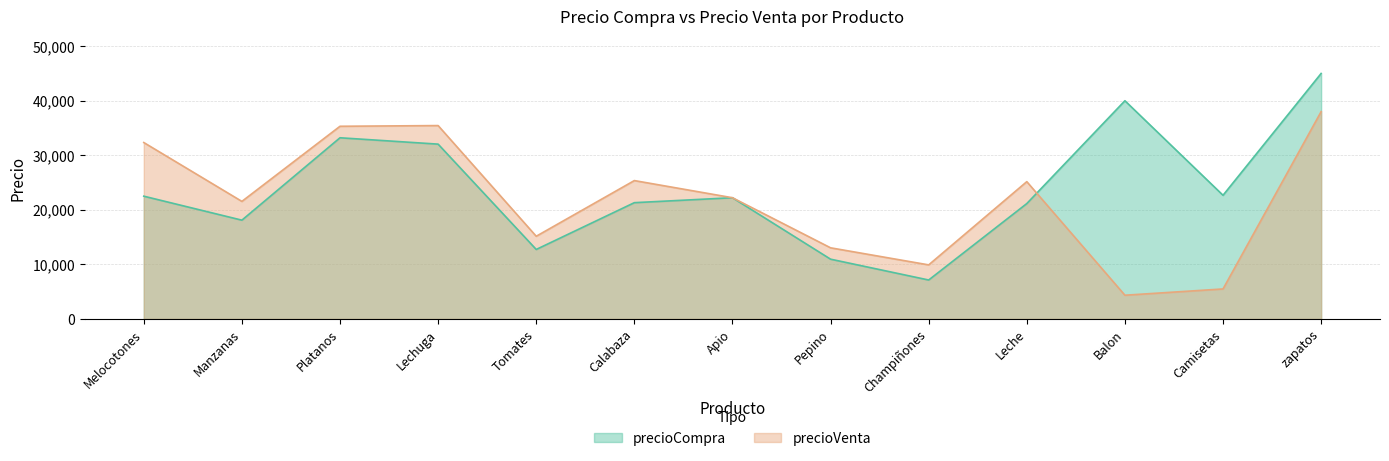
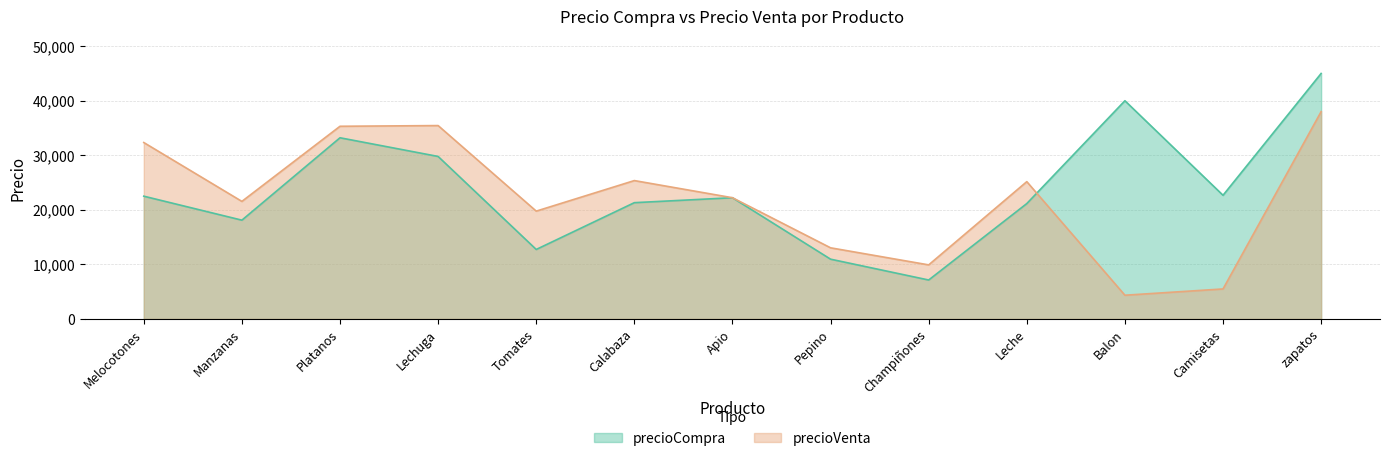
  {
    "precioCompra": {
      "Melocotones": "23,000",
      "Manzanas": "18,000",
      "Platanos": "33,000",
-     "Lechuga": "32,000",
+     "Lechuga": "30,000",
      "Tomates": "13,000",
      "Calabaza": "21,000",
      "Pepino": "11,000",
      "Champiñones": "7,000",
      "Leche": "21,000",
      "Balon": "40,000",
      "Camisetas": "23,000",
      "zapatos": "45,000"
    },
    "precioVenta": {
      "Melocotones": "32,000",
      "Manzanas": "22,000",
      "Platanos": "35,000",
      "Lechuga": "35,000",
-     "Tomates": "15,000",
+     "Tomates": "20,000",
      "Calabaza": "25,000",
      "Pepino": "13,000",
      "Champiñones": "10,000",
      "Leche": "25,000",
      "Balon": "4,000",
      "Camisetas": "6,000",
      "zapatos": "38,000"
    }
  }
